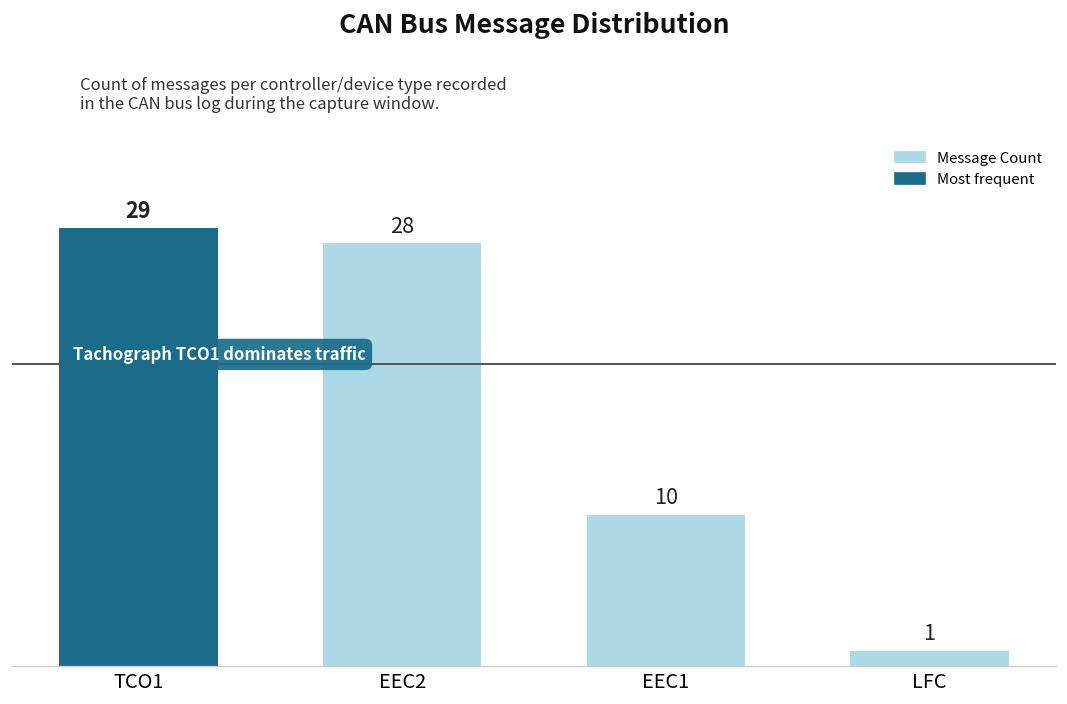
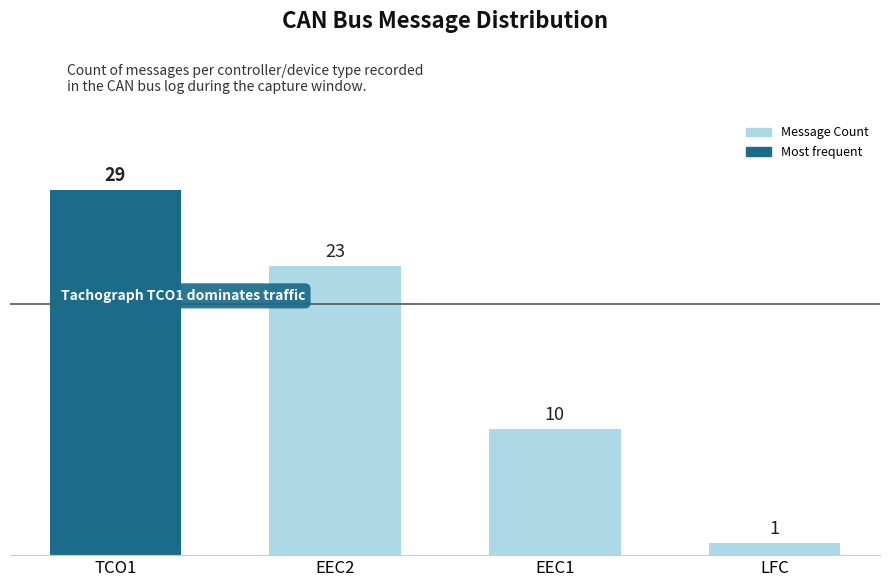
  {
    "TCO1": 29,
-   "EEC2": 28,
+   "EEC2": 23,
    "EEC1": 10,
    "LFC": 1
  }
